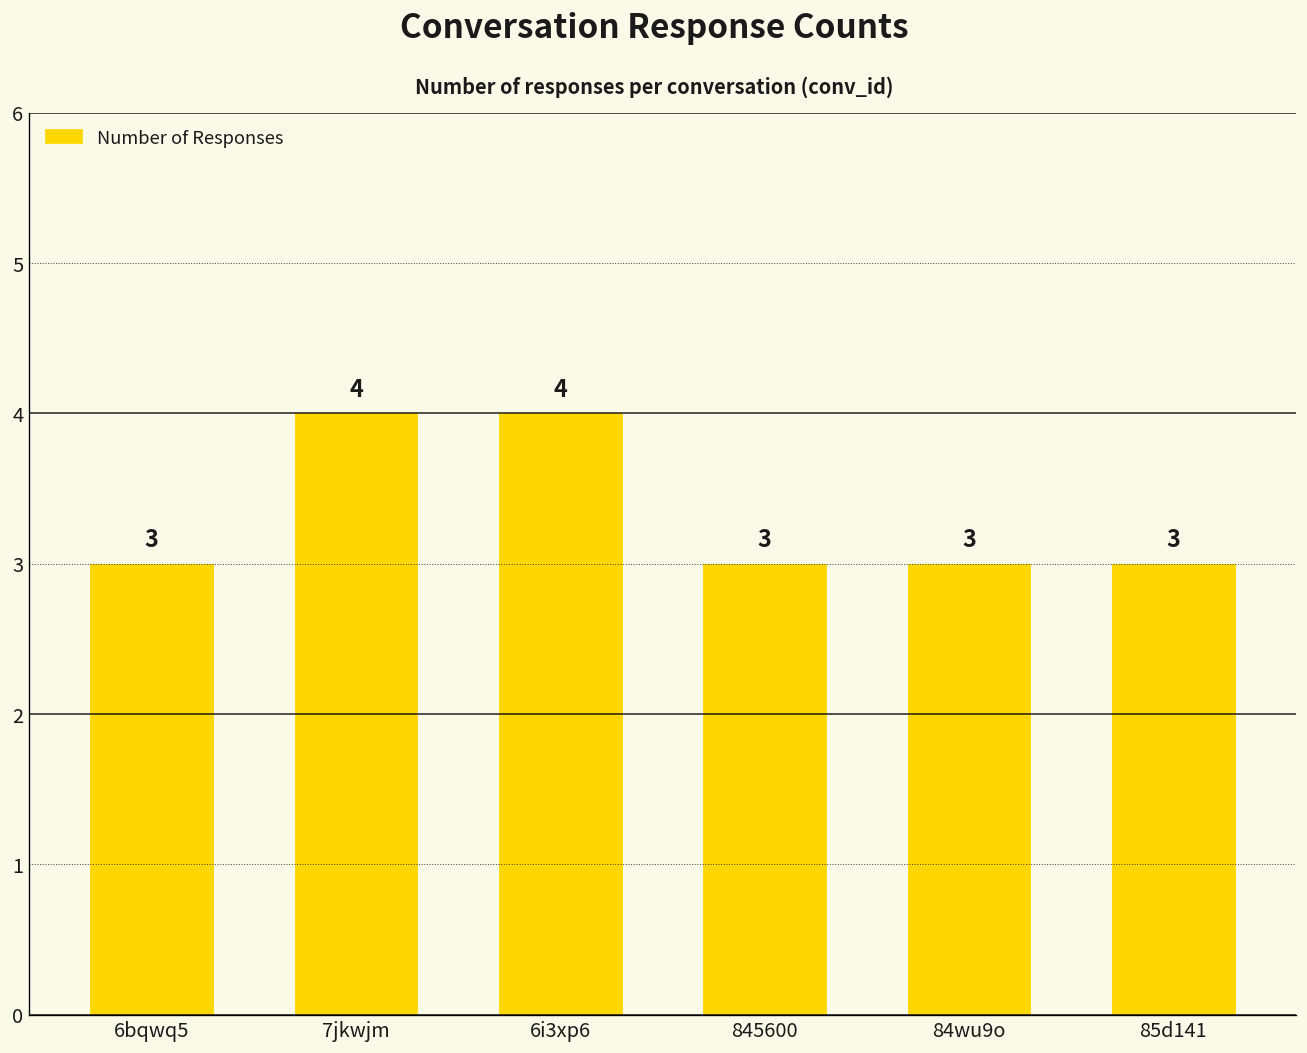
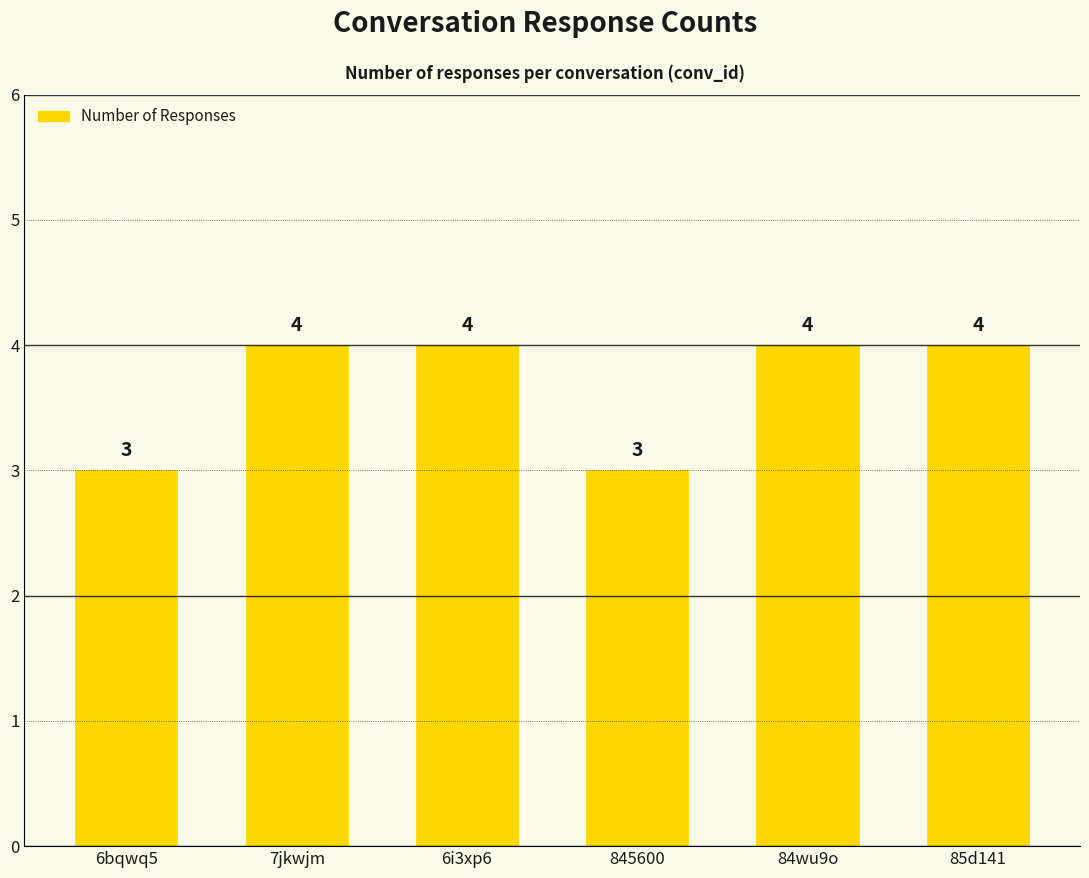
  {
    "6bqwq5": 3,
    "7jkwjm": 4,
    "6i3xp6": 4,
    "845600": 3,
-   "84wu9o": 3,
-   "85d141": 3
+   "84wu9o": 4,
+   "85d141": 4
  }
